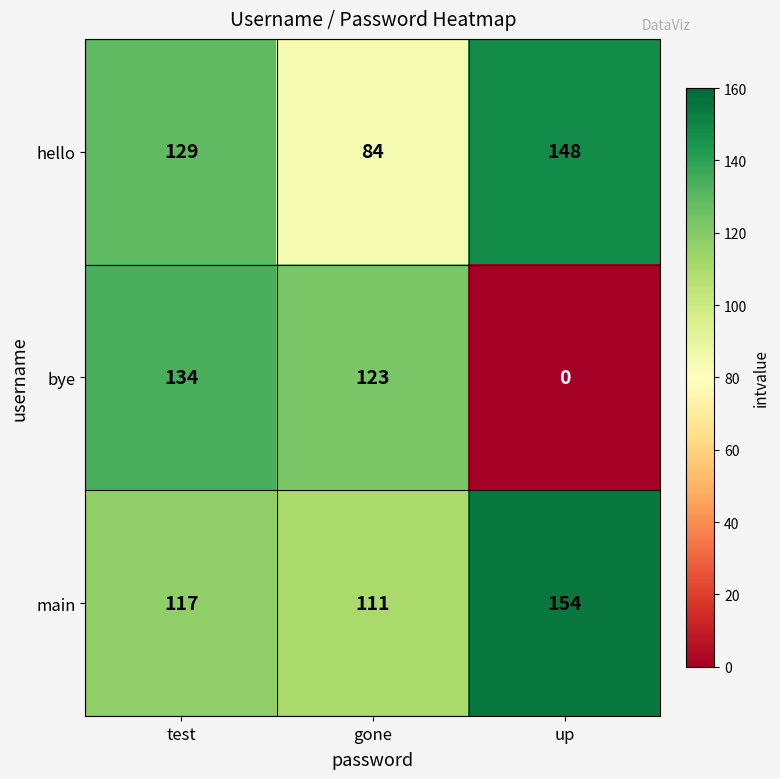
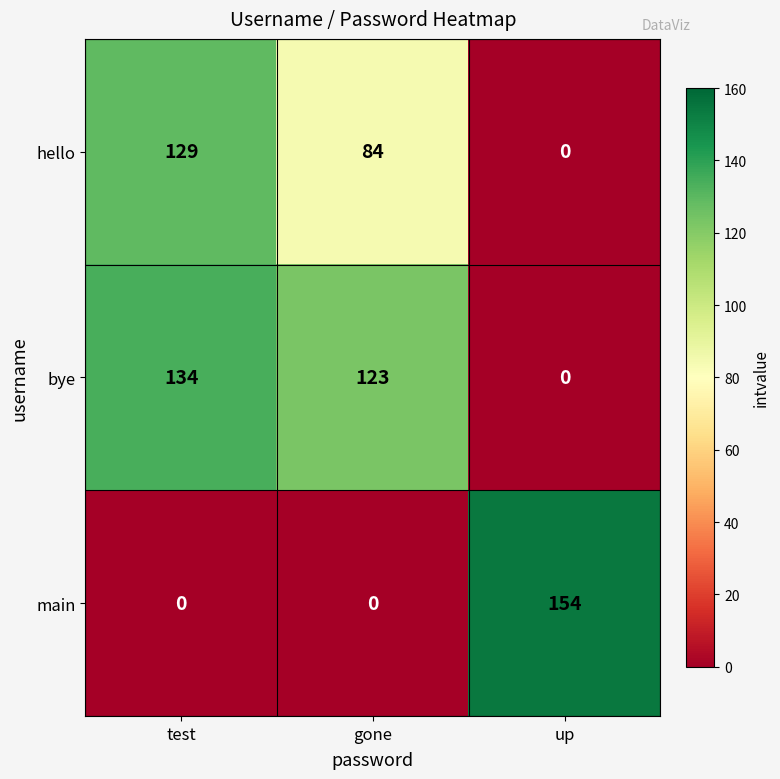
  {
    "hello": {
      "test": 129,
      "gone": 84,
-     "up": 148
+     "up": 0
    },
    "bye": {
      "test": 134,
      "gone": 123,
      "up": 0
    },
    "main": {
-     "test": 117,
-     "gone": 111,
+     "test": 0,
+     "gone": 0,
      "up": 154
    }
  }
